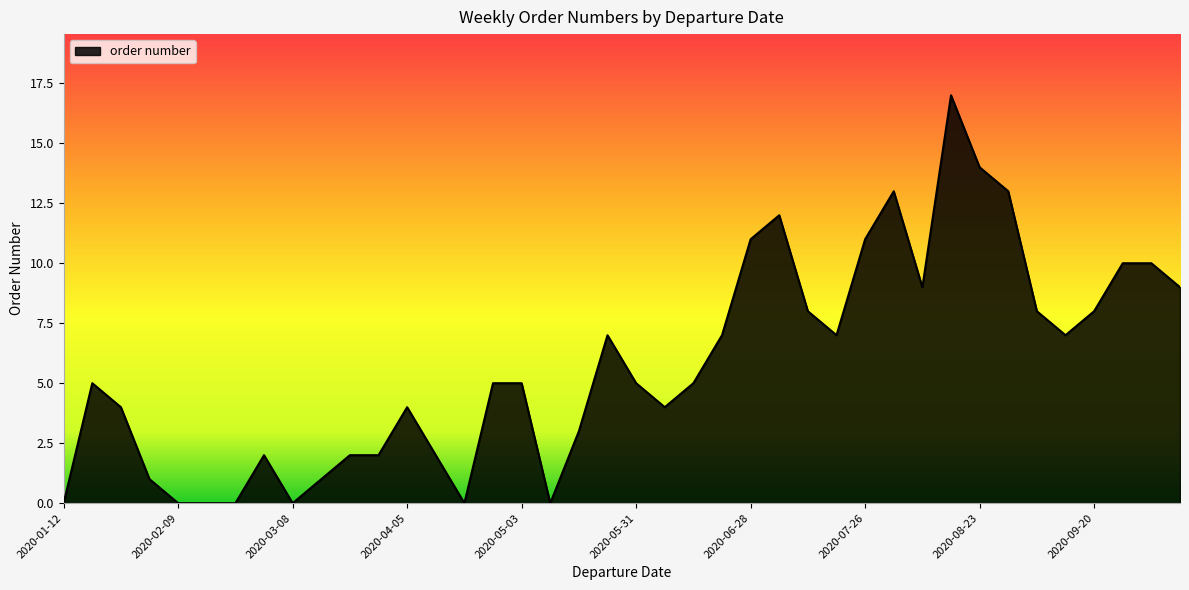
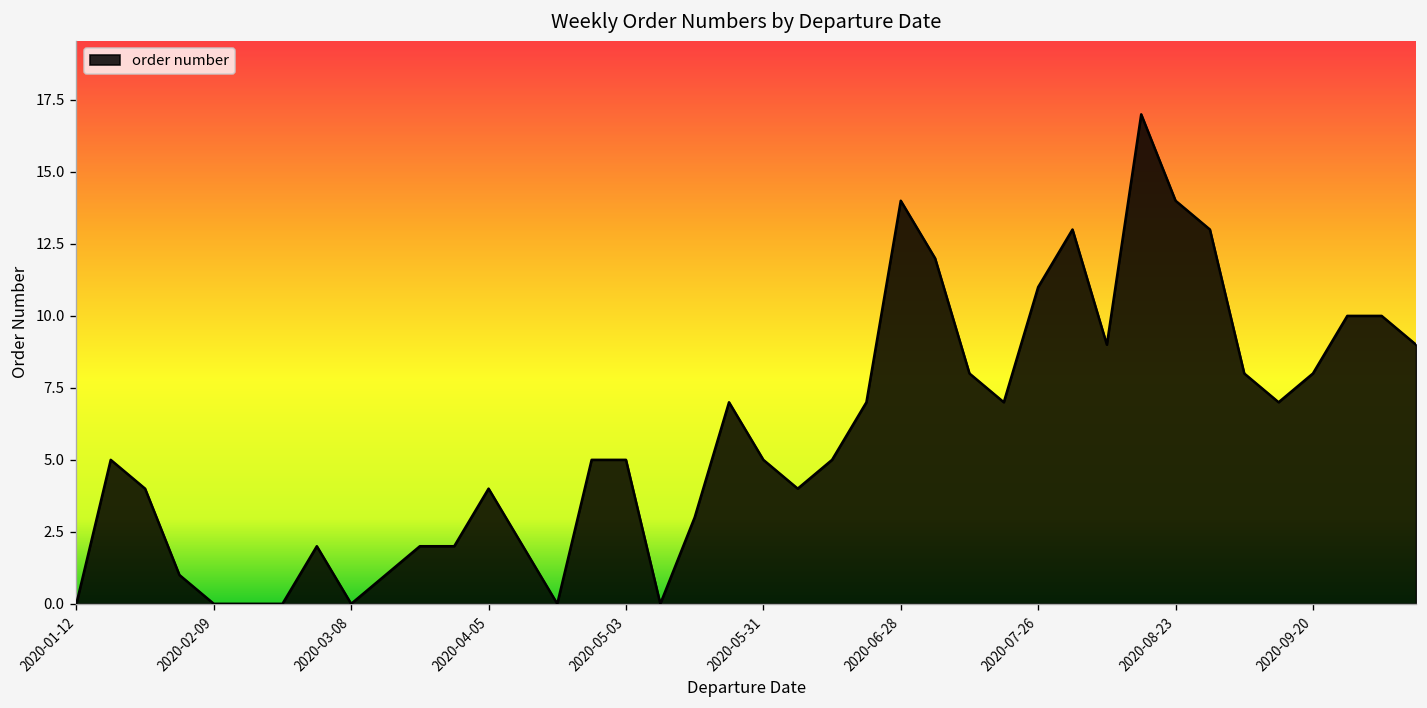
  {
    "2020-01-12": 0,
    "2020-02-09": 0,
    "2020-03-08": 0,
    "2020-04-05": 4,
    "2020-05-03": 5,
    "2020-05-31": 5,
-   "2020-06-28": 11,
+   "2020-06-28": 14,
    "2020-07-26": 11,
    "2020-08-23": 14,
    "2020-09-20": 8
  }
